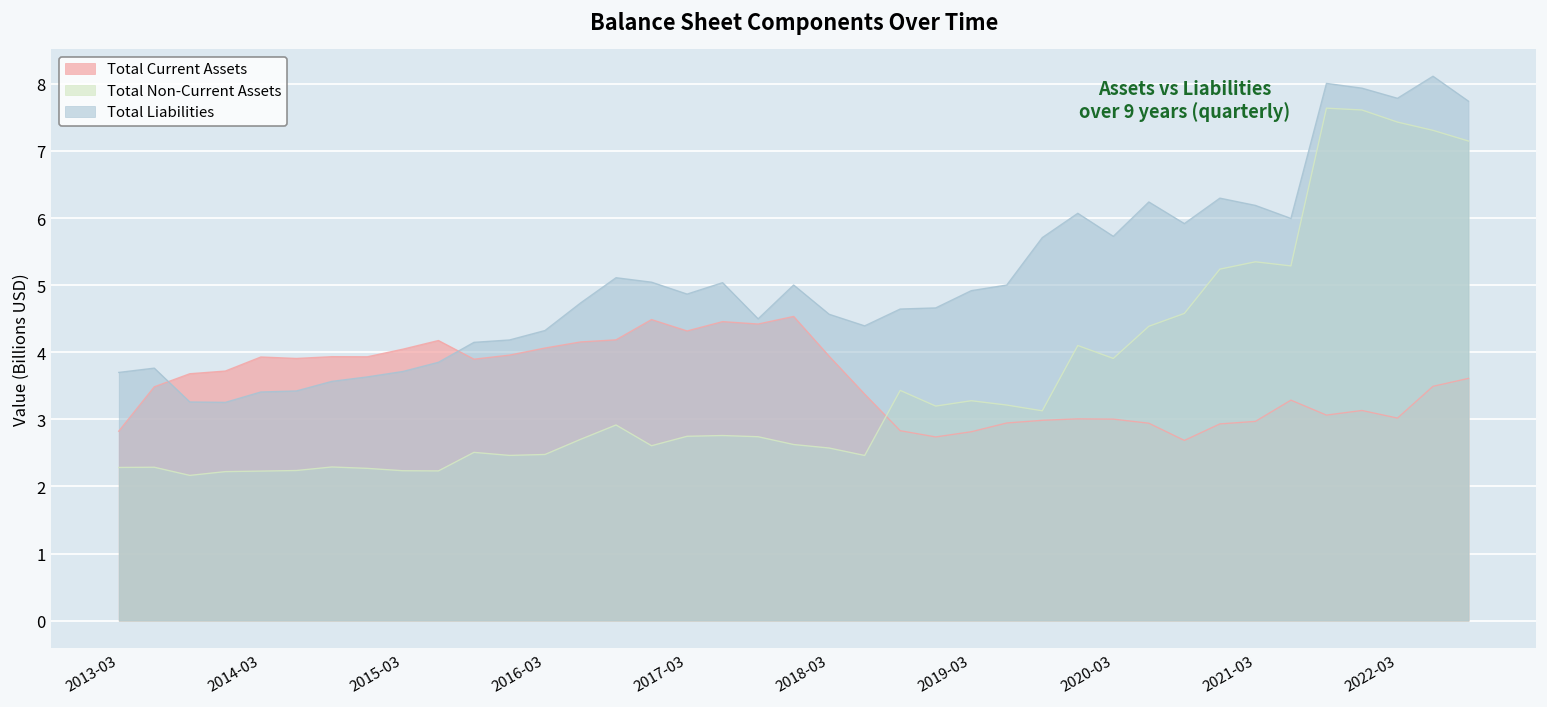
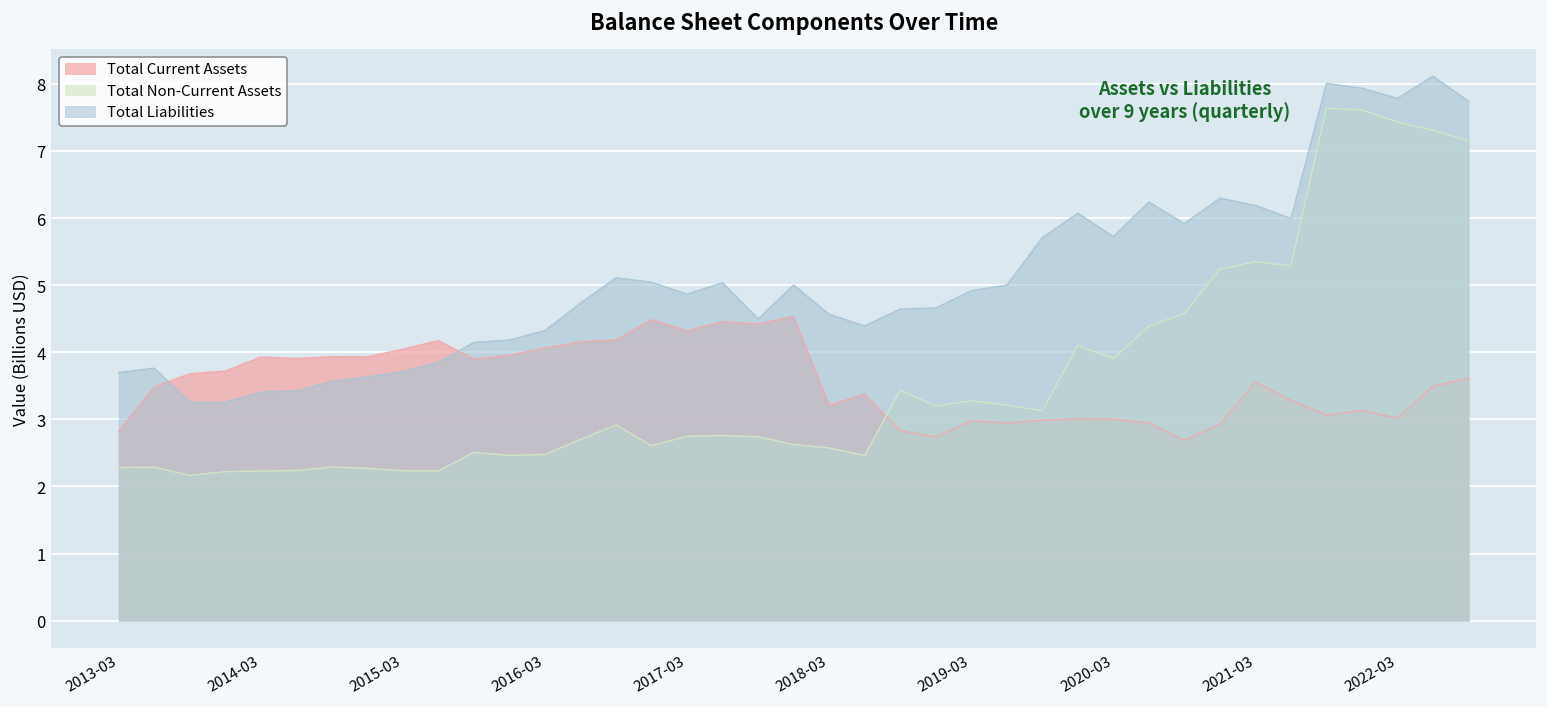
  {
    "Total Current Assets": {
      "2013-03": 2.8,
      "2014-03": 3.9,
      "2015-03": 4.0,
      "2016-03": 4.1,
      "2017-03": 4.3,
-     "2018-03": 3.9,
-     "2019-03": 2.8,
+     "2018-03": 3.2,
+     "2019-03": 3.0,
      "2020-03": 3.0,
-     "2021-03": 3.0,
+     "2021-03": 3.6,
      "2022-03": 3.0
    }
  }
